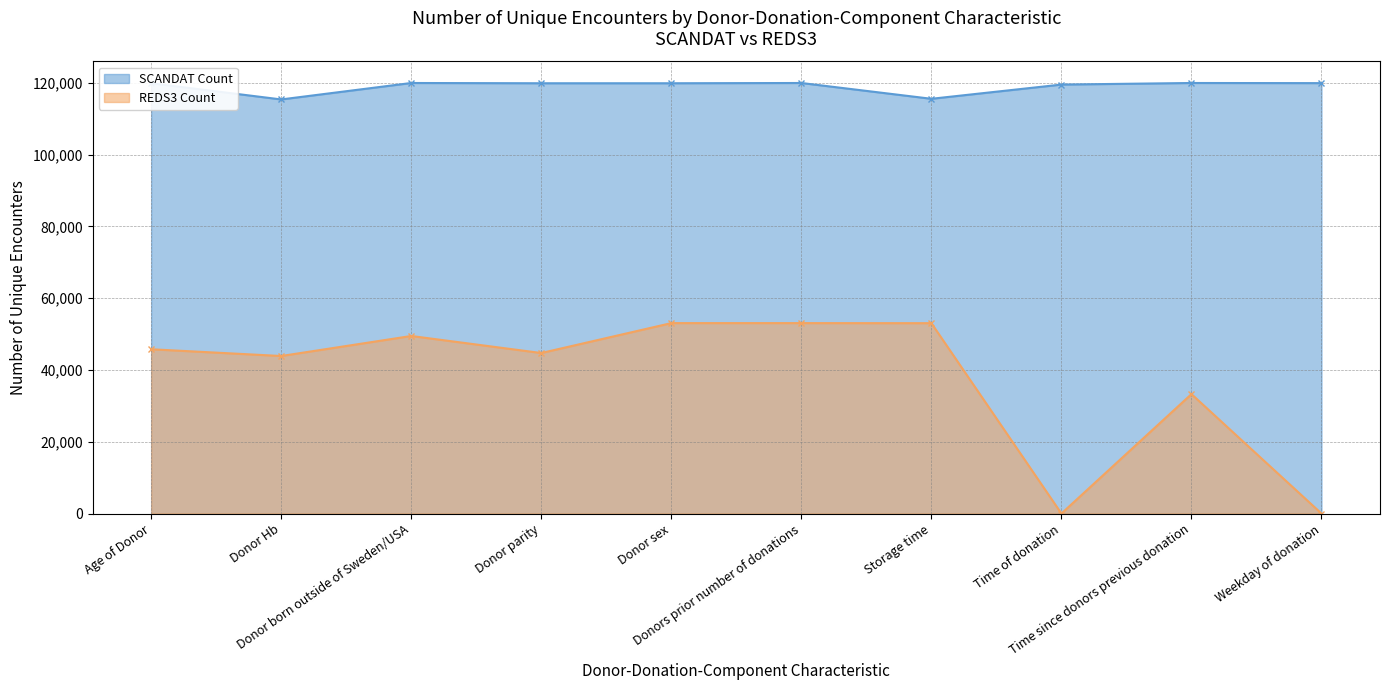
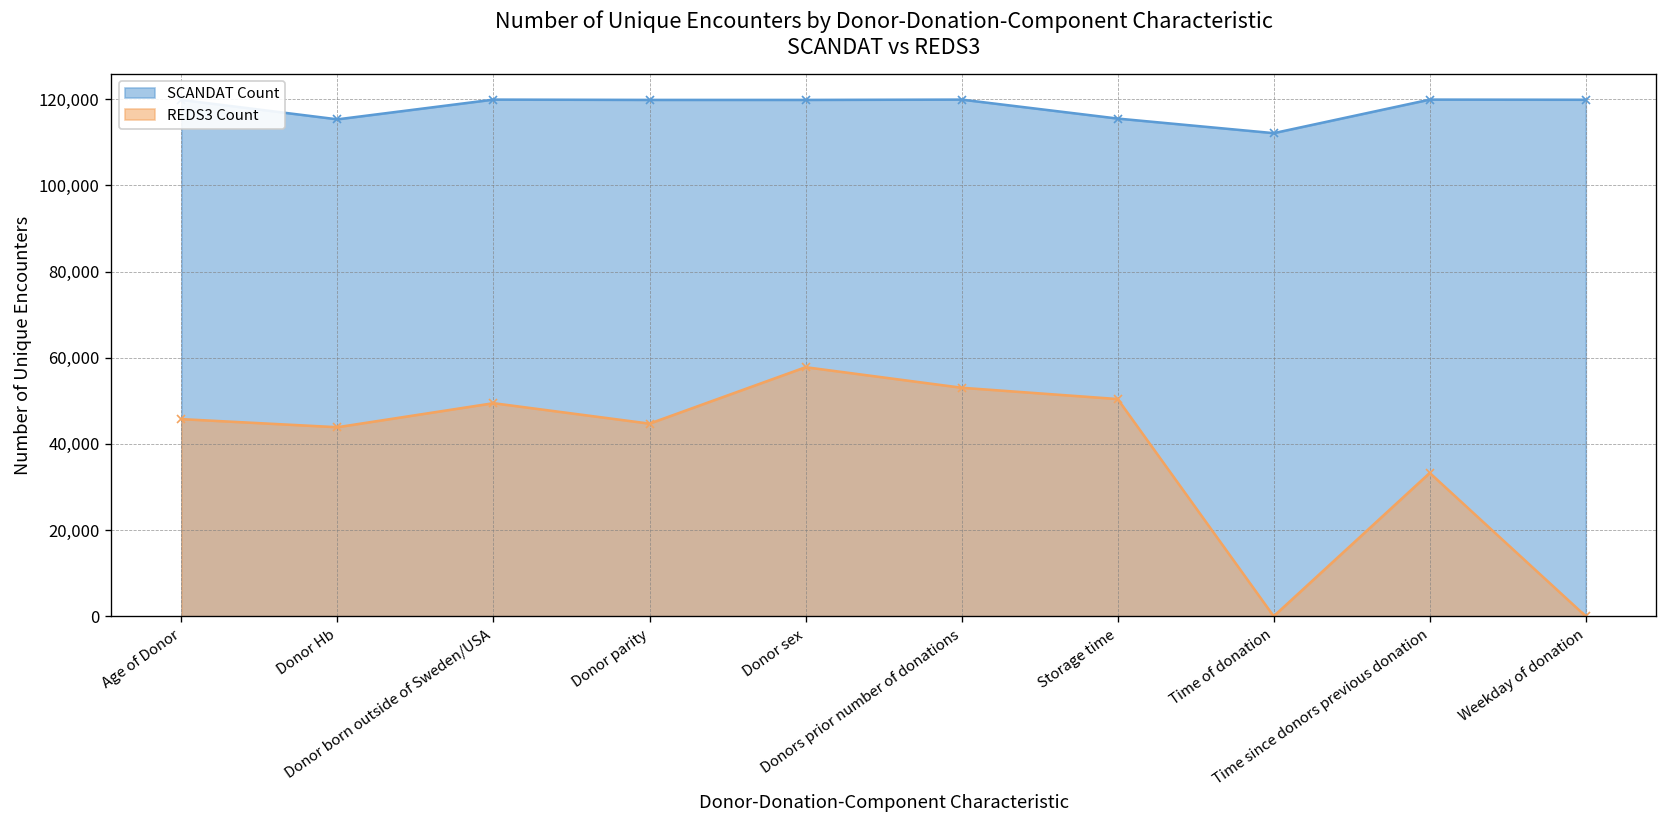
  {
    "SCANDAT Count": {
      "Donor Hb": "115,000",
      "Donor born outside of Sweden/USA": "120,000",
      "Donor parity": "120,000",
      "Donor sex": "120,000",
      "Donors prior number of donations": "120,000",
      "Storage time": "116,000",
-     "Time of donation": "120,000",
+     "Time of donation": "112,000",
      "Time since donors previous donation": "120,000",
      "Weekday of donation": "120,000"
    },
    "REDS3 Count": {
      "Age of Donor": "46,000",
      "Donor Hb": "44,000",
      "Donor born outside of Sweden/USA": "49,000",
      "Donor parity": "45,000",
-     "Donor sex": "53,000",
+     "Donor sex": "58,000",
      "Donors prior number of donations": "53,000",
-     "Storage time": "53,000",
+     "Storage time": "50,000",
      "Time of donation": "0",
      "Time since donors previous donation": "33,000",
      "Weekday of donation": "0"
    }
  }
